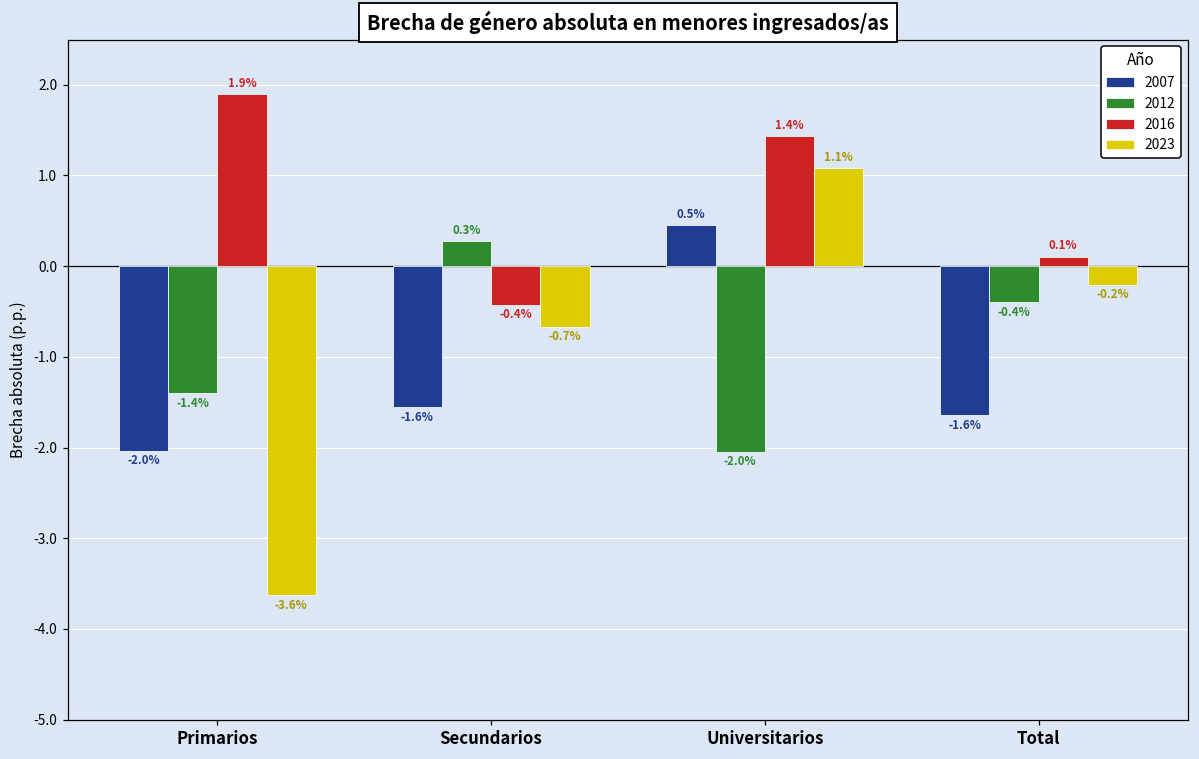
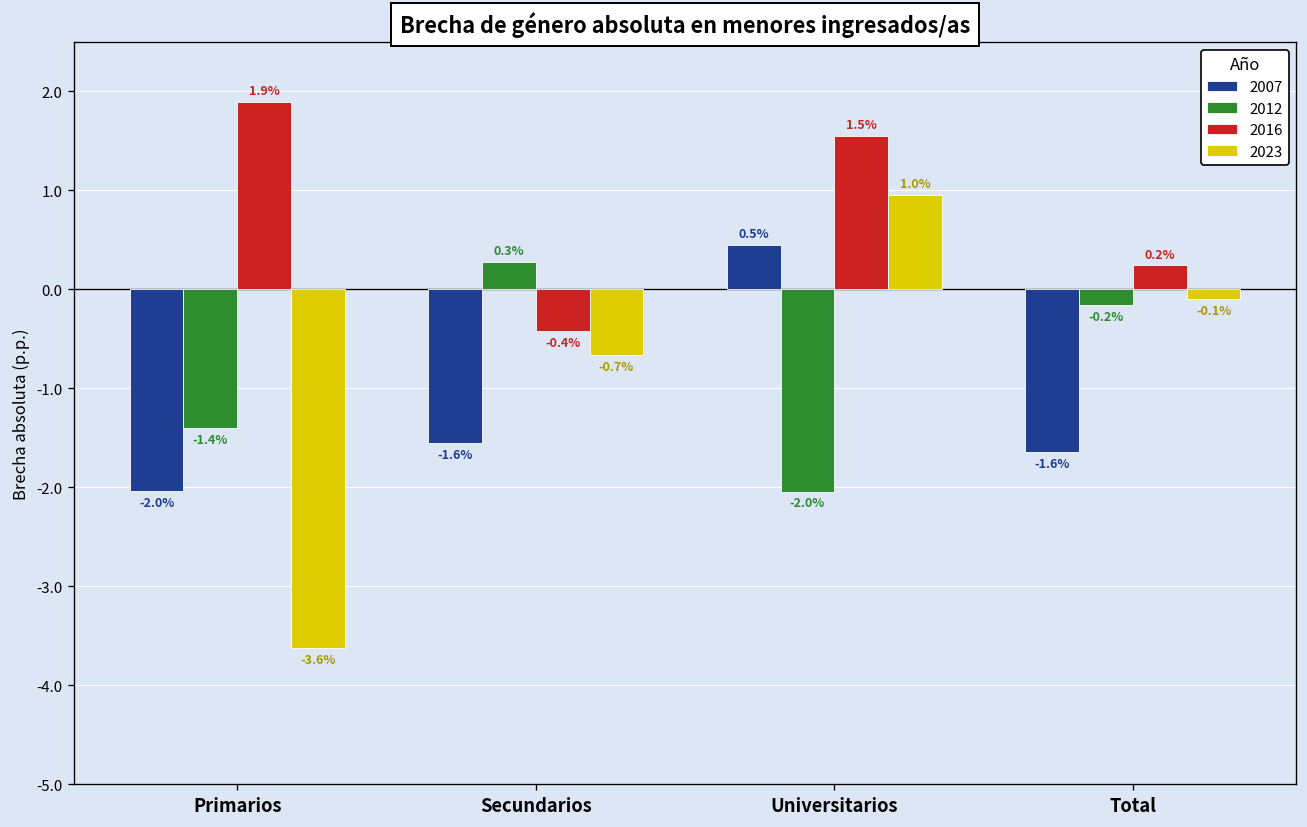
  {
    "2007": {
      "Primarios": "-2.0%",
      "Secundarios": "-1.6%",
      "Universitarios": "0.5%",
      "Total": "-1.6%"
    },
    "2012": {
      "Primarios": "-1.4%",
      "Secundarios": "0.3%",
      "Universitarios": "-2.0%",
-     "Total": "-0.4%"
+     "Total": "-0.2%"
    },
    "2016": {
      "Primarios": "1.9%",
      "Secundarios": "-0.4%",
-     "Universitarios": "1.4%",
-     "Total": "0.1%"
+     "Universitarios": "1.5%",
+     "Total": "0.2%"
    },
    "2023": {
      "Primarios": "-3.6%",
      "Secundarios": "-0.7%",
-     "Universitarios": "1.1%",
-     "Total": "-0.2%"
+     "Universitarios": "1.0%",
+     "Total": "-0.1%"
    }
  }
